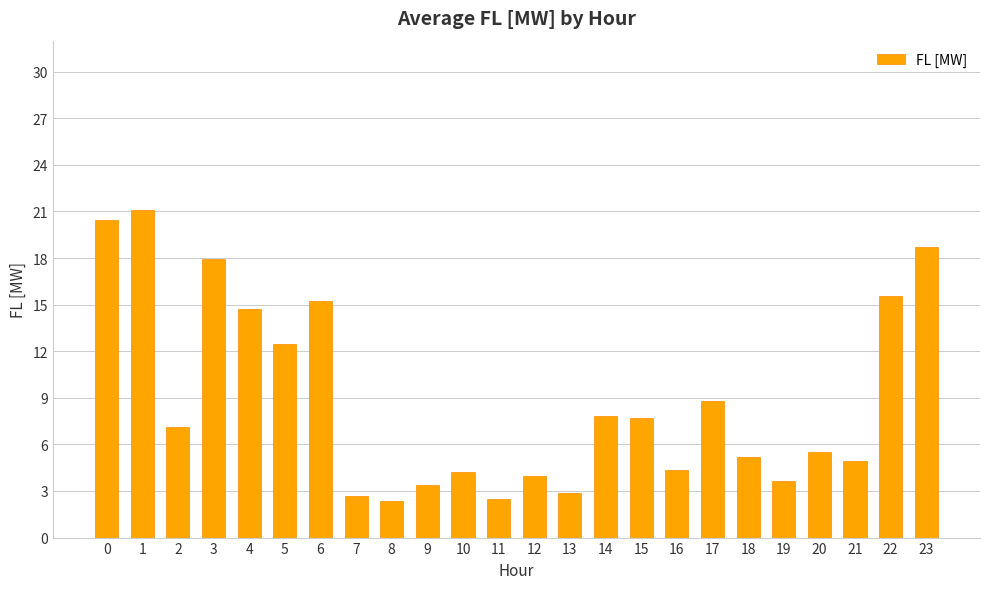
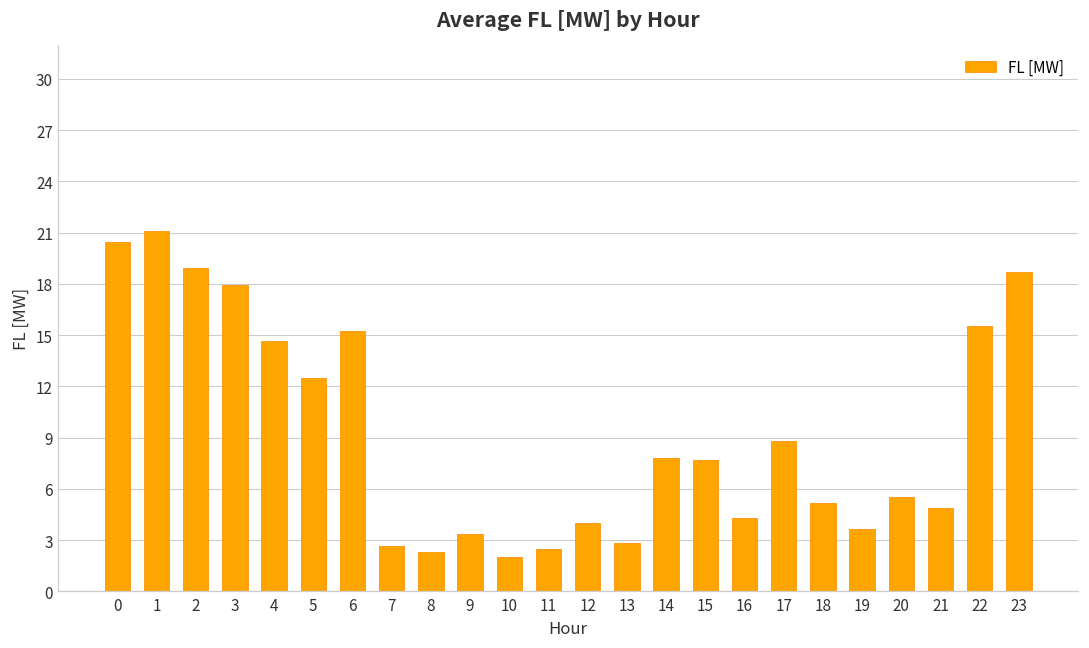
  {
    "0": 20.4,
    "1": 21.1,
-   "2": 7.1,
+   "2": 18.9,
    "3": 17.9,
    "4": 14.7,
    "5": 12.5,
    "6": 15.3,
    "7": 2.7,
    "8": 2.3,
    "9": 3.4,
-   "10": 4.2,
+   "10": 2.0,
    "11": 2.5,
    "12": 4.0,
    "13": 2.9,
    "14": 7.8,
    "15": 7.7,
    "16": 4.3,
    "17": 8.8,
    "18": 5.2,
    "19": 3.6,
    "20": 5.5,
    "21": 4.9,
    "22": 15.5,
    "23": 18.7
  }
